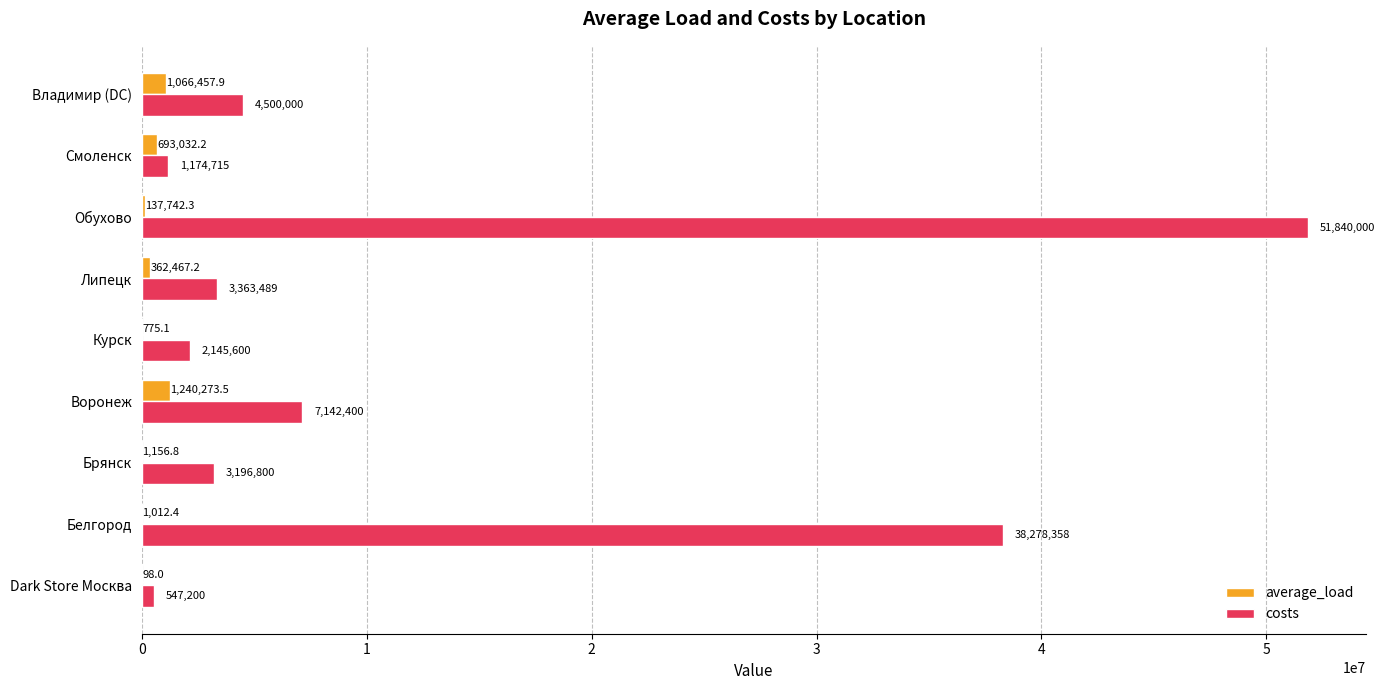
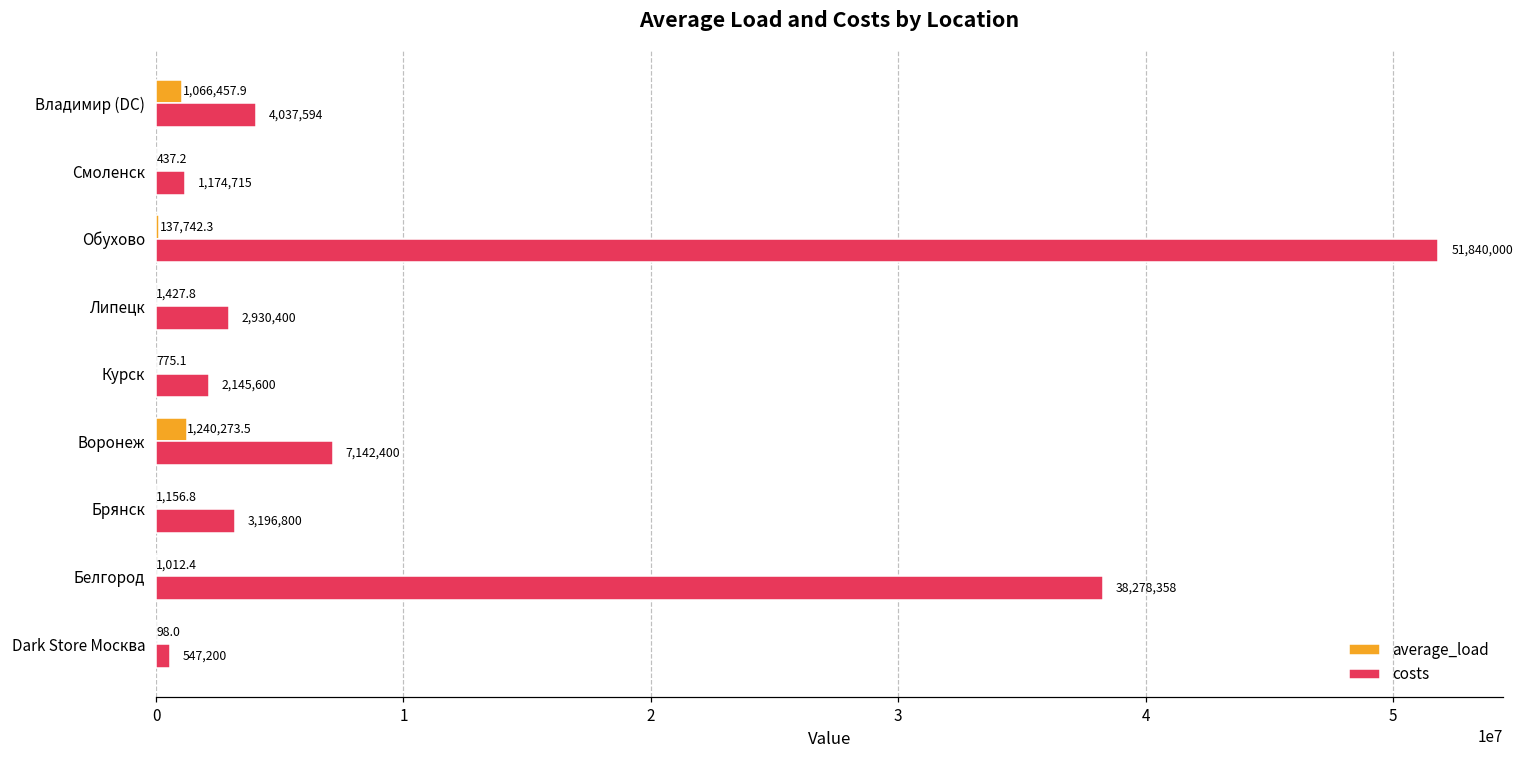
  {
    "average_load": {
      "Владимир (DC)": "1,066,457.9",
-     "Смоленск": "693,032.2",
+     "Смоленск": "437.2",
      "Обухово": "137,742.3",
-     "Липецк": "362,467.2",
+     "Липецк": "1,427.8",
      "Курск": "775.1",
      "Воронеж": "1,240,273.5",
      "Брянск": "1,156.8",
      "Белгород": "1,012.4",
      "Dark Store Москва": "98.0"
    },
    "costs": {
-     "Владимир (DC)": "4,500,000",
+     "Владимир (DC)": "4,037,594",
      "Смоленск": "1,174,715",
      "Обухово": "51,840,000",
-     "Липецк": "3,363,489",
+     "Липецк": "2,930,400",
      "Курск": "2,145,600",
      "Воронеж": "7,142,400",
      "Брянск": "3,196,800",
      "Белгород": "38,278,358",
      "Dark Store Москва": "547,200"
    }
  }
